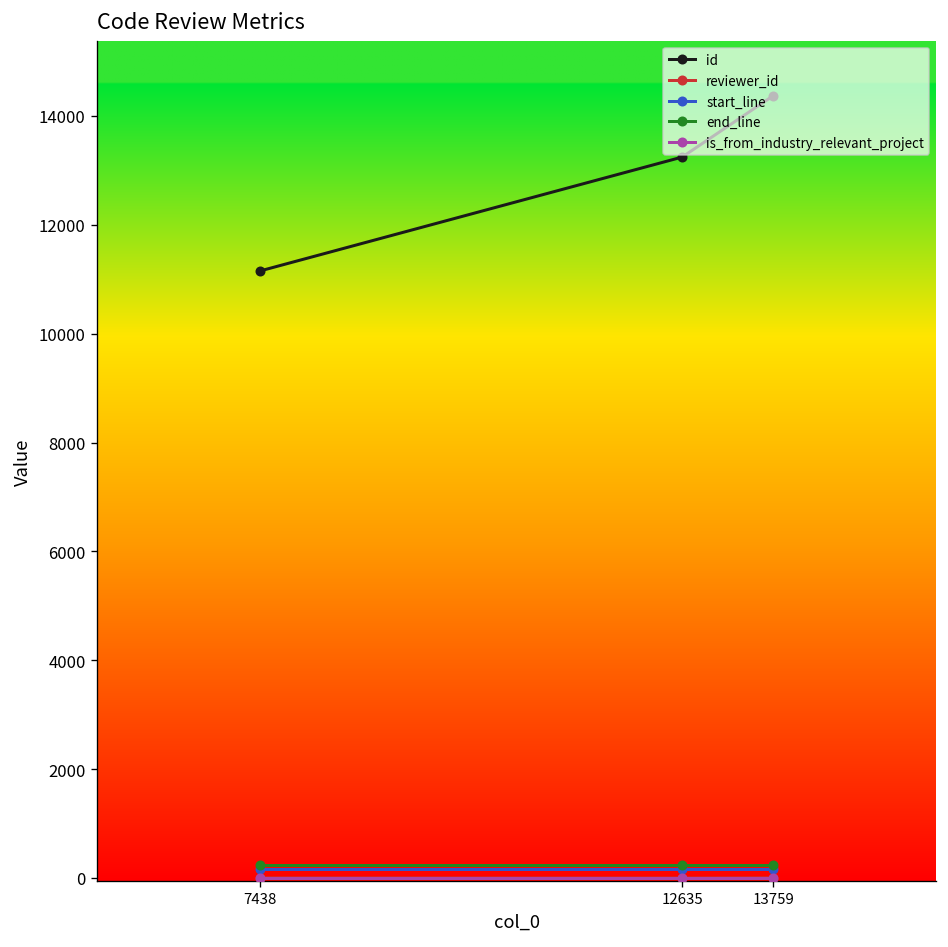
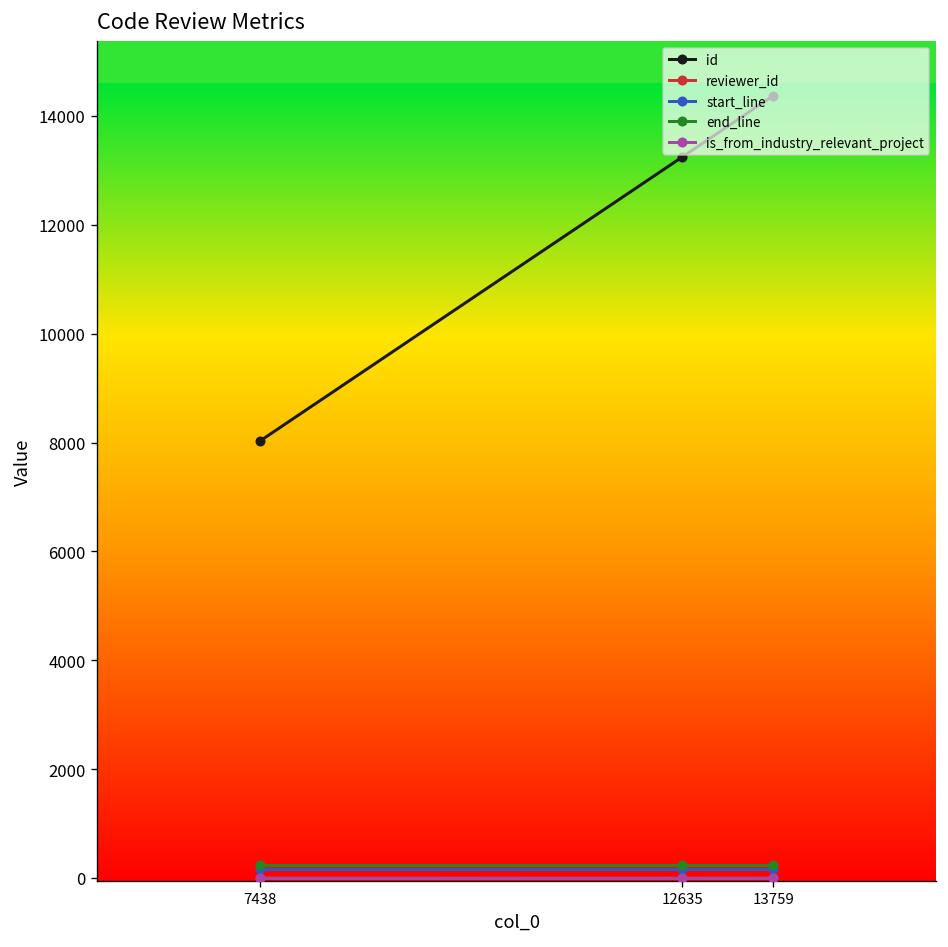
  {
    "id": {
-     "7438": 11200,
+     "7438": 8000,
      "12635": 13200
    },
    "is_from_industry_relevant_project": {
      "7438": 0,
      "12635": 0,
      "13759": 0
    },
    "start_line": {
      "7438": 200,
      "12635": 200,
      "13759": 200
    },
    "end_line": {
      "7438": 200,
      "12635": 200,
      "13759": 200
    }
  }
